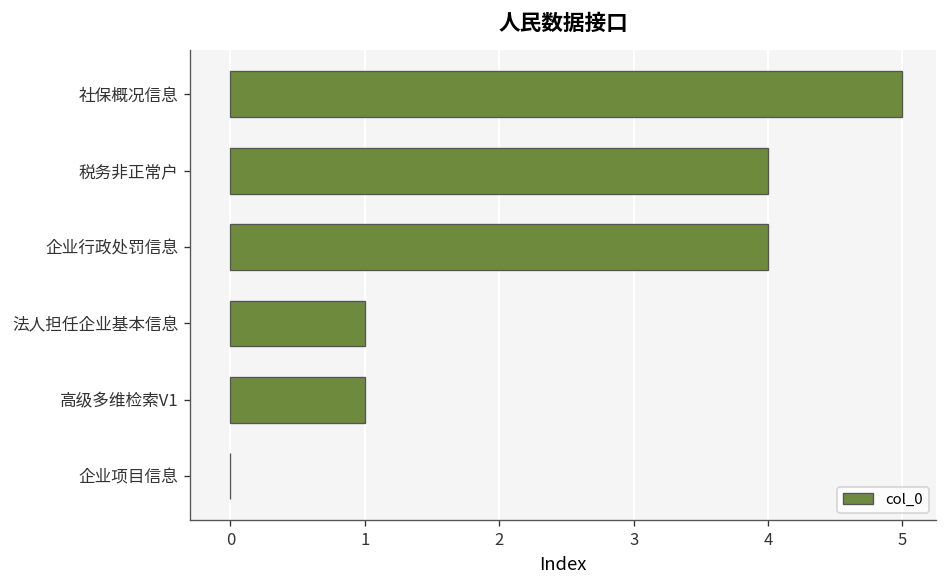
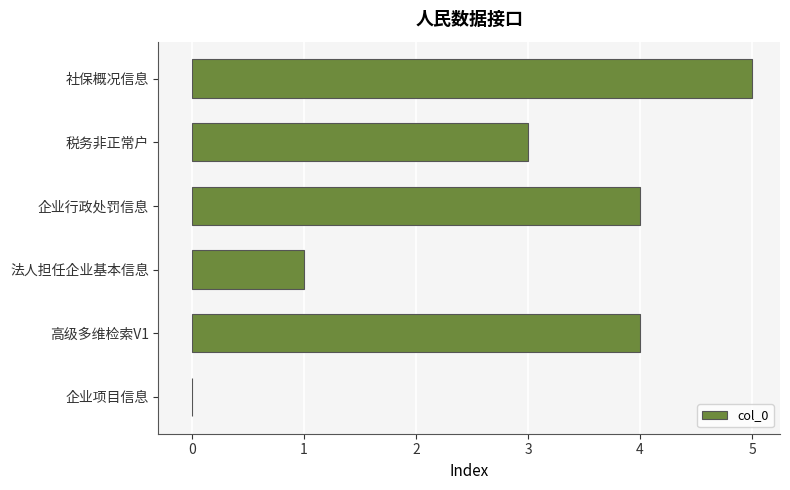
  {
    "社保概况信息": 5,
-   "税务非正常户": 4,
+   "税务非正常户": 3,
    "企业行政处罚信息": 4,
    "法人担任企业基本信息": 1,
-   "高级多维检索V1": 1,
+   "高级多维检索V1": 4,
    "企业项目信息": 0
  }
